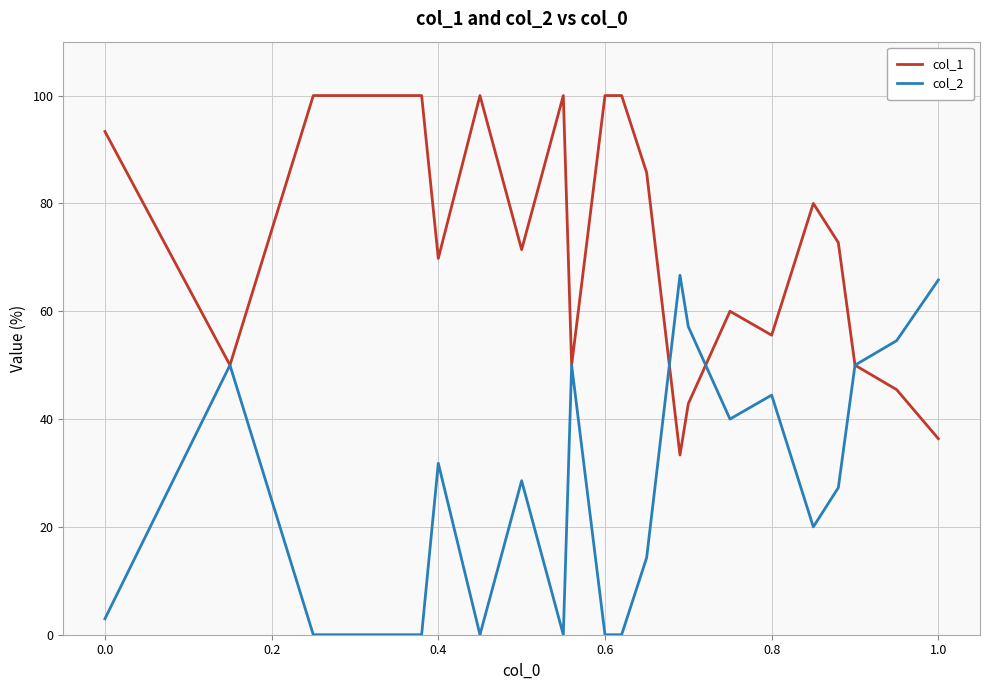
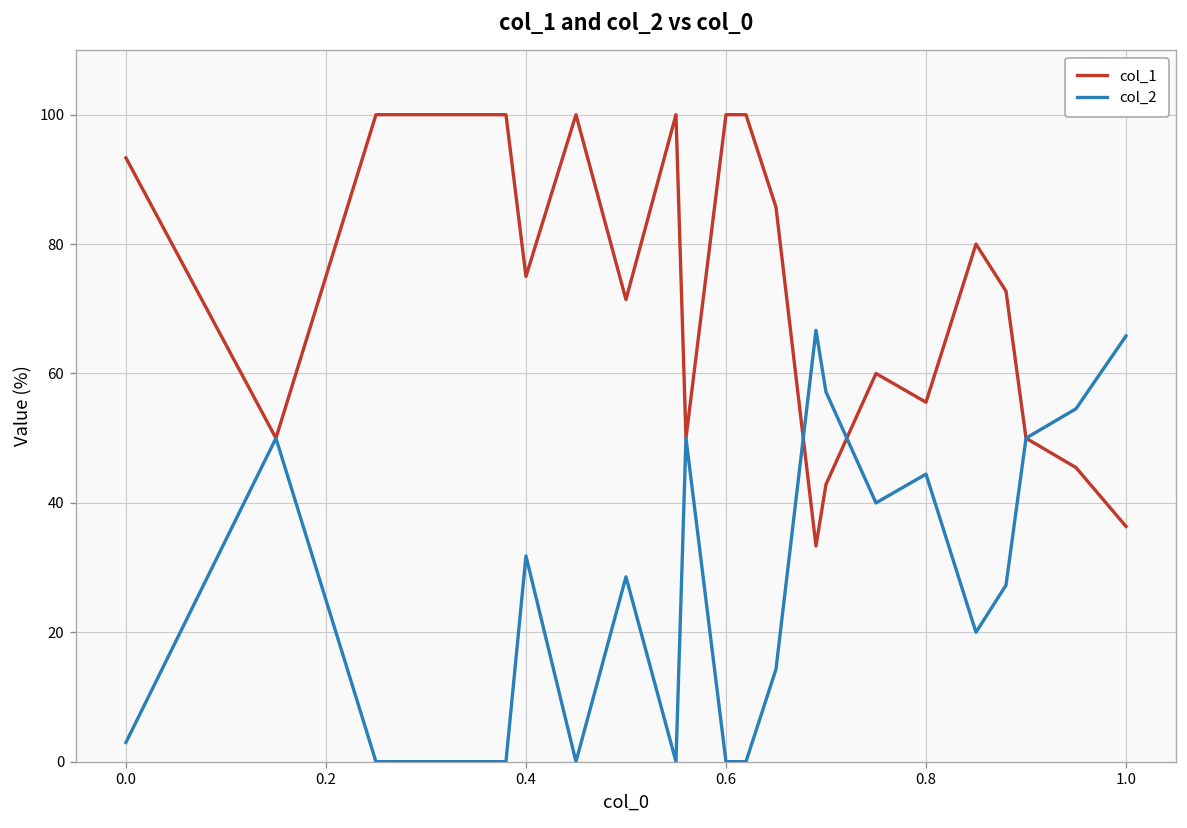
  {
    "col_1": {
      "0.0": 93,
-     "0.4": 70,
+     "0.4": 75,
      "0.6": 100,
      "0.8": 56,
      "1.0": 36
    },
    "col_2": {
      "0.0": 3,
      "0.4": 32,
      "0.6": 0,
      "0.8": 44,
      "1.0": 66
    }
  }
